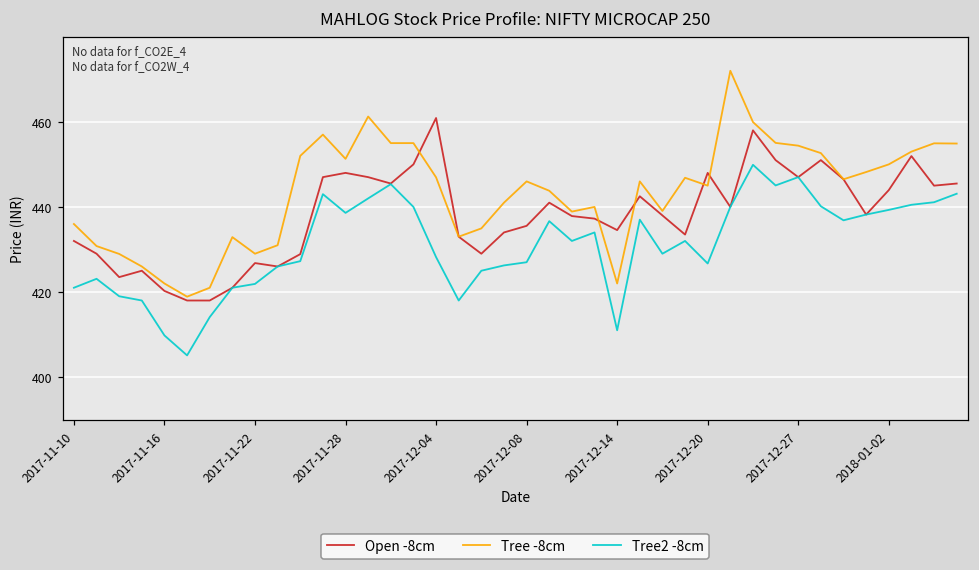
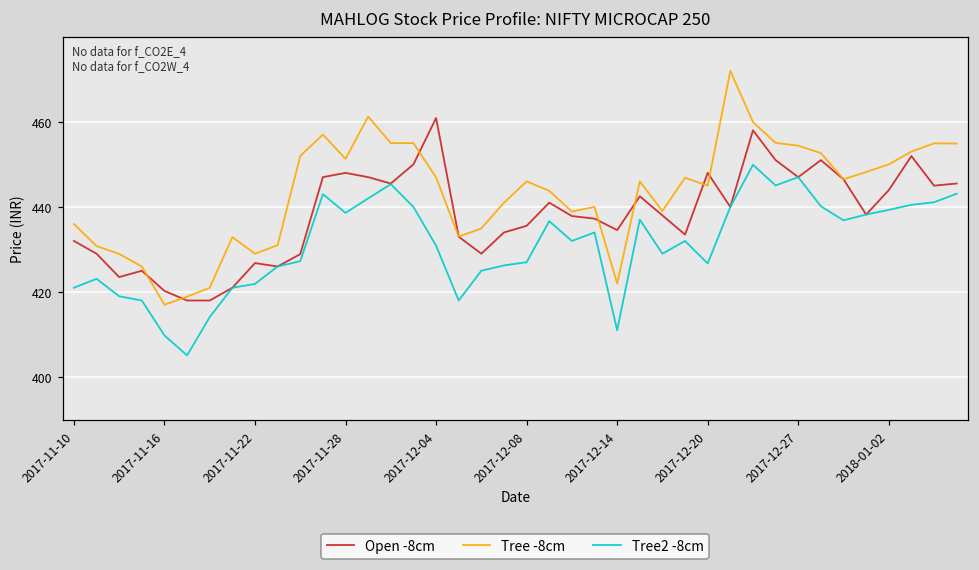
  {
    "Open -8cm": {
      "2017-11-10": 432,
      "2017-11-16": 420,
      "2017-11-22": 427,
      "2017-11-28": 448,
      "2017-12-04": 461,
      "2017-12-08": 436,
      "2017-12-14": 435,
      "2017-12-20": 448,
      "2018-01-02": 444
    },
    "Tree -8cm": {
      "2017-11-10": 436,
-     "2017-11-16": 422,
+     "2017-11-16": 417,
      "2017-11-22": 429,
      "2017-11-28": 451,
      "2017-12-04": 447,
      "2017-12-08": 446,
      "2017-12-14": 422,
      "2017-12-20": 445,
      "2017-12-27": 454,
      "2018-01-02": 450
    },
    "Tree2 -8cm": {
      "2017-11-10": 421,
      "2017-11-16": 410,
      "2017-11-22": 422,
      "2017-11-28": 439,
-     "2017-12-04": 428,
+     "2017-12-04": 431,
      "2017-12-08": 427,
      "2017-12-14": 411,
      "2017-12-20": 427,
      "2018-01-02": 439
    }
  }
